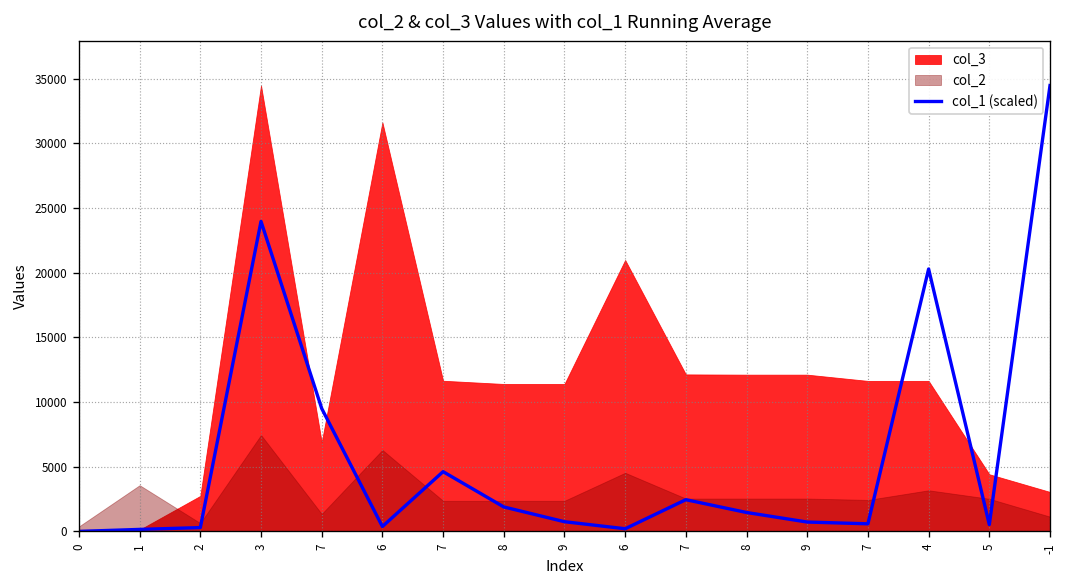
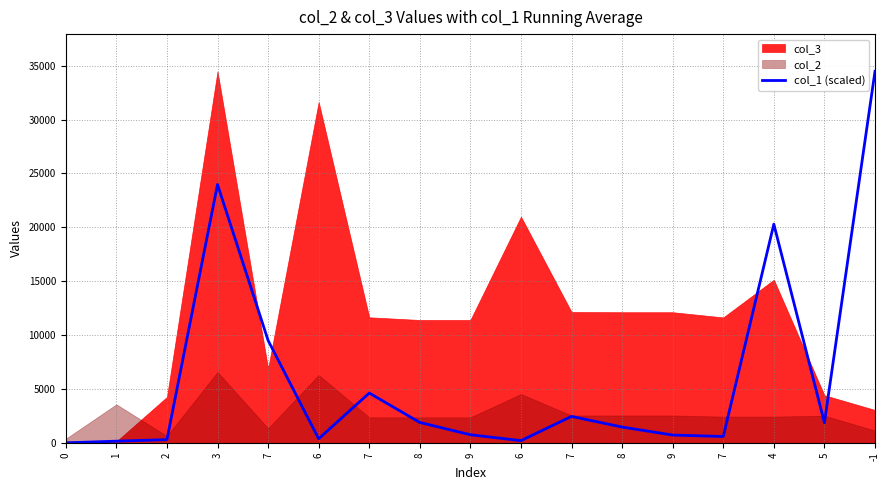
  {
    "col_3": {
-     "2": 2700,
+     "2": 4300,
      "3": 34500,
-     "4": 11600,
+     "4": 15100,
      "5": 4400,
      "-1": 3100
    },
    "col_1 (scaled)": {
      "2": 300,
      "3": 24000,
      "4": 20300,
-     "5": 500,
+     "5": 1900,
      "-1": 34500
    },
    "col_2": {
      "0": 400,
      "1": 3600,
      "2": 600,
-     "3": 7500,
-     "4": 3200,
+     "3": 6600,
+     "4": 2400,
      "5": 2500,
      "-1": 1100
    }
  }
